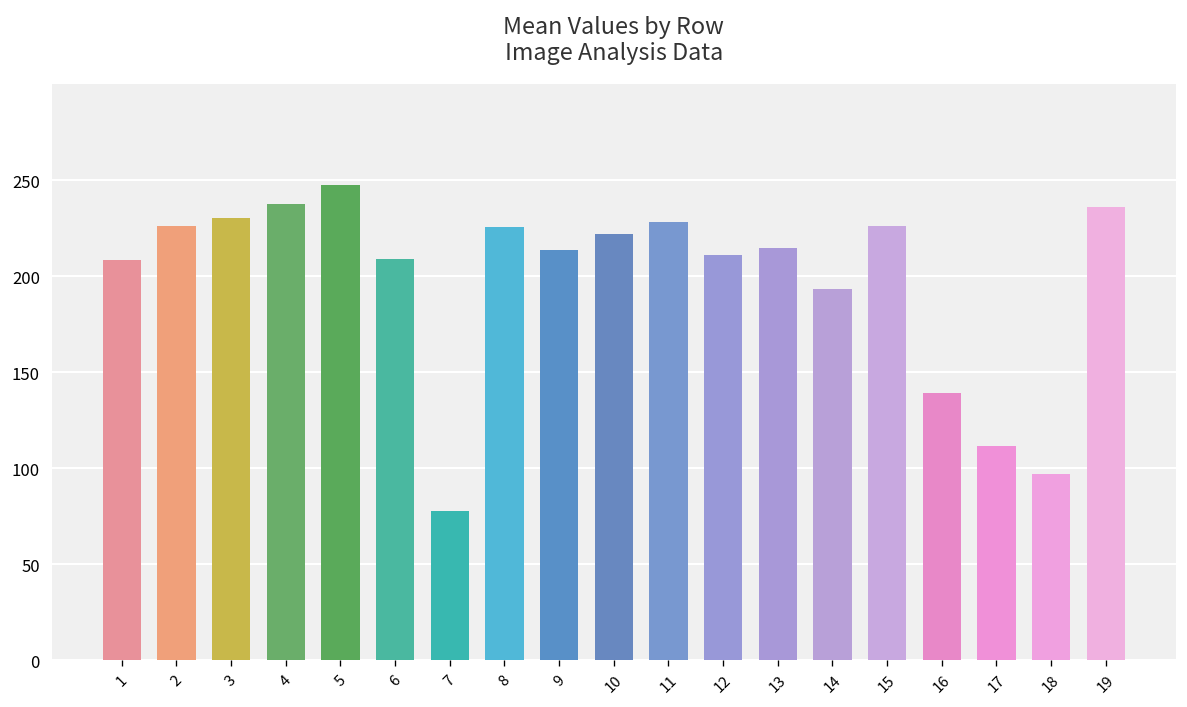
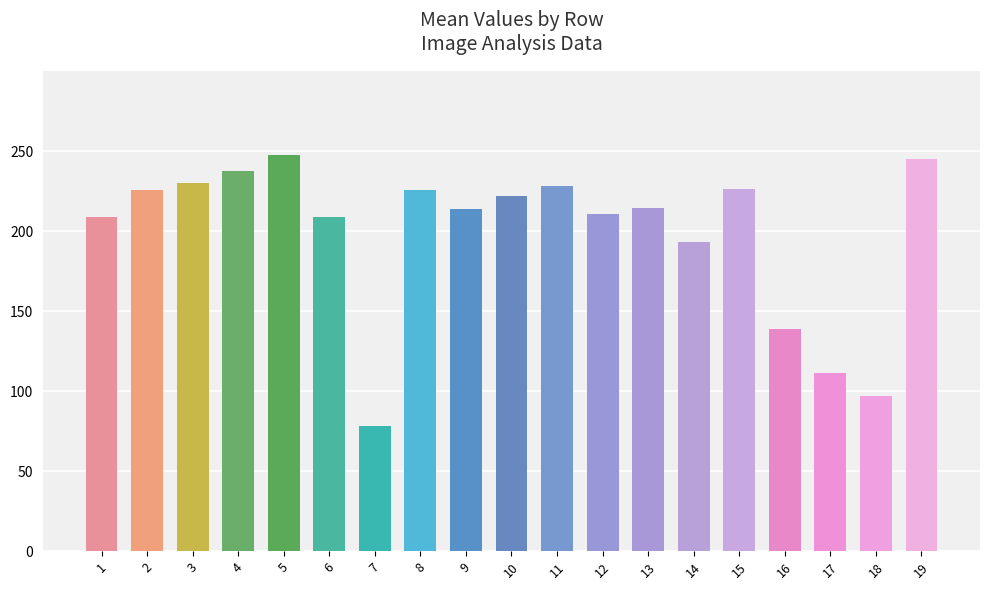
  {
    "1": 209,
    "2": 226,
    "3": 230,
    "4": 238,
    "5": 247,
    "6": 209,
    "7": 78,
    "8": 226,
    "9": 214,
    "10": 222,
    "11": 228,
    "12": 211,
    "13": 215,
    "14": 193,
    "15": 226,
    "16": 139,
    "17": 111,
    "18": 97,
-   "19": 236
+   "19": 245
  }
